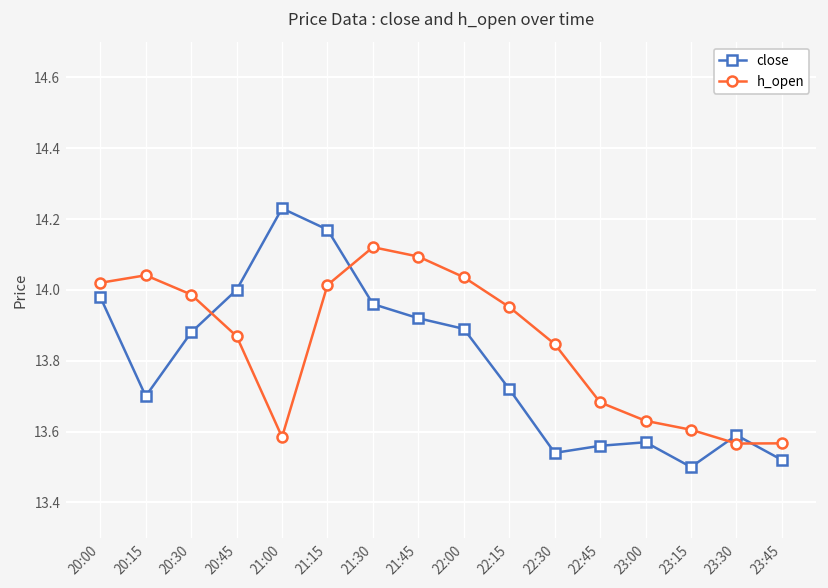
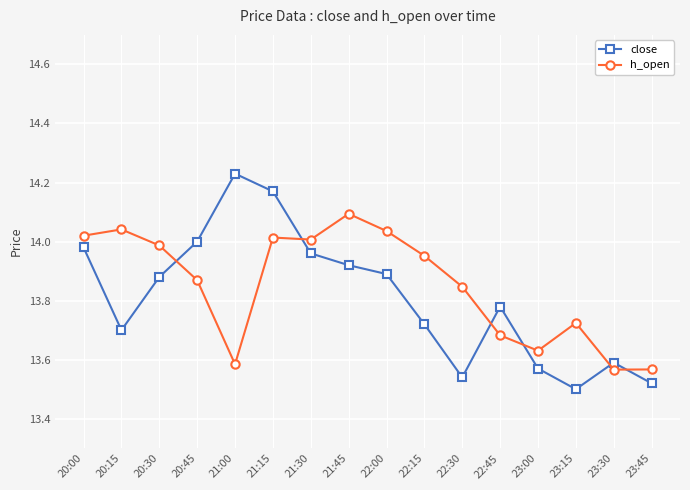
  {
    "close": {
      "20:00": 13.98,
      "20:15": 13.70,
      "20:30": 13.88,
      "20:45": 14.00,
      "21:00": 14.23,
      "21:15": 14.17,
      "21:30": 13.96,
      "21:45": 13.92,
      "22:00": 13.89,
      "22:15": 13.72,
      "22:30": 13.54,
-     "22:45": 13.56,
+     "22:45": 13.78,
      "23:00": 13.57,
      "23:15": 13.50,
      "23:30": 13.59,
      "23:45": 13.52
    },
    "h_open": {
      "20:00": 14.02,
      "20:15": 14.04,
      "20:30": 13.99,
      "20:45": 13.87,
      "21:00": 13.58,
      "21:15": 14.01,
-     "21:30": 14.12,
+     "21:30": 14.01,
      "21:45": 14.09,
      "22:00": 14.04,
      "22:15": 13.95,
      "22:30": 13.85,
      "22:45": 13.68,
      "23:00": 13.63,
-     "23:15": 13.61,
+     "23:15": 13.72,
      "23:30": 13.57,
      "23:45": 13.57
    }
  }
